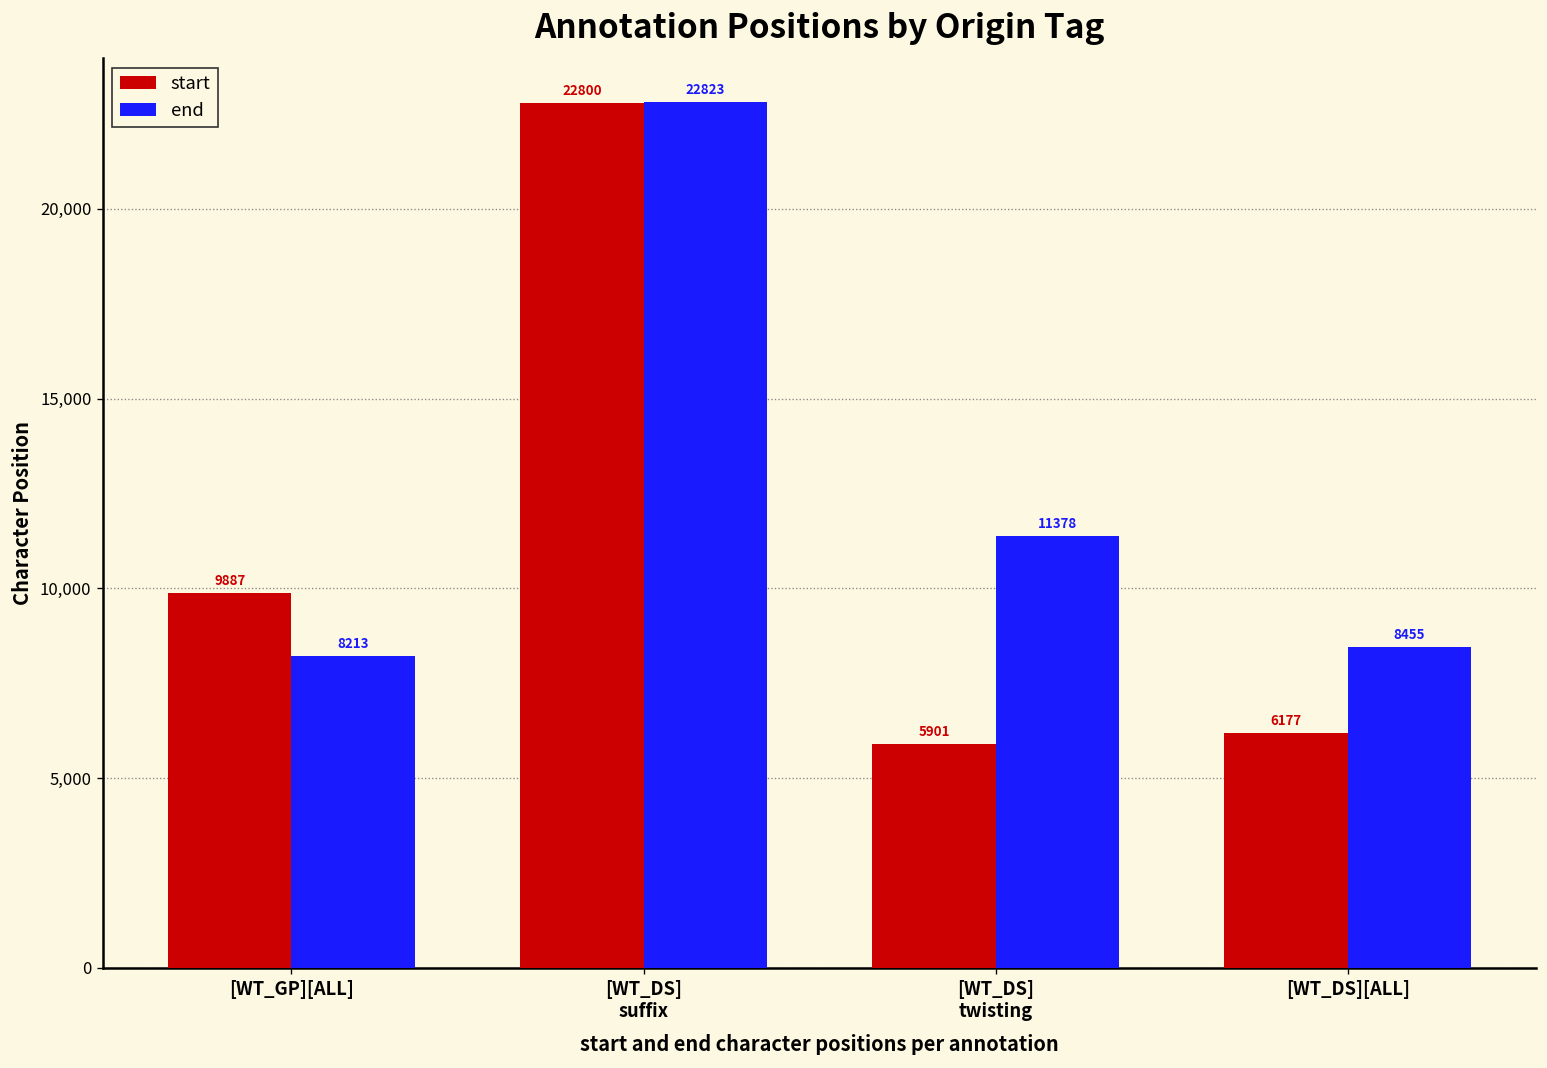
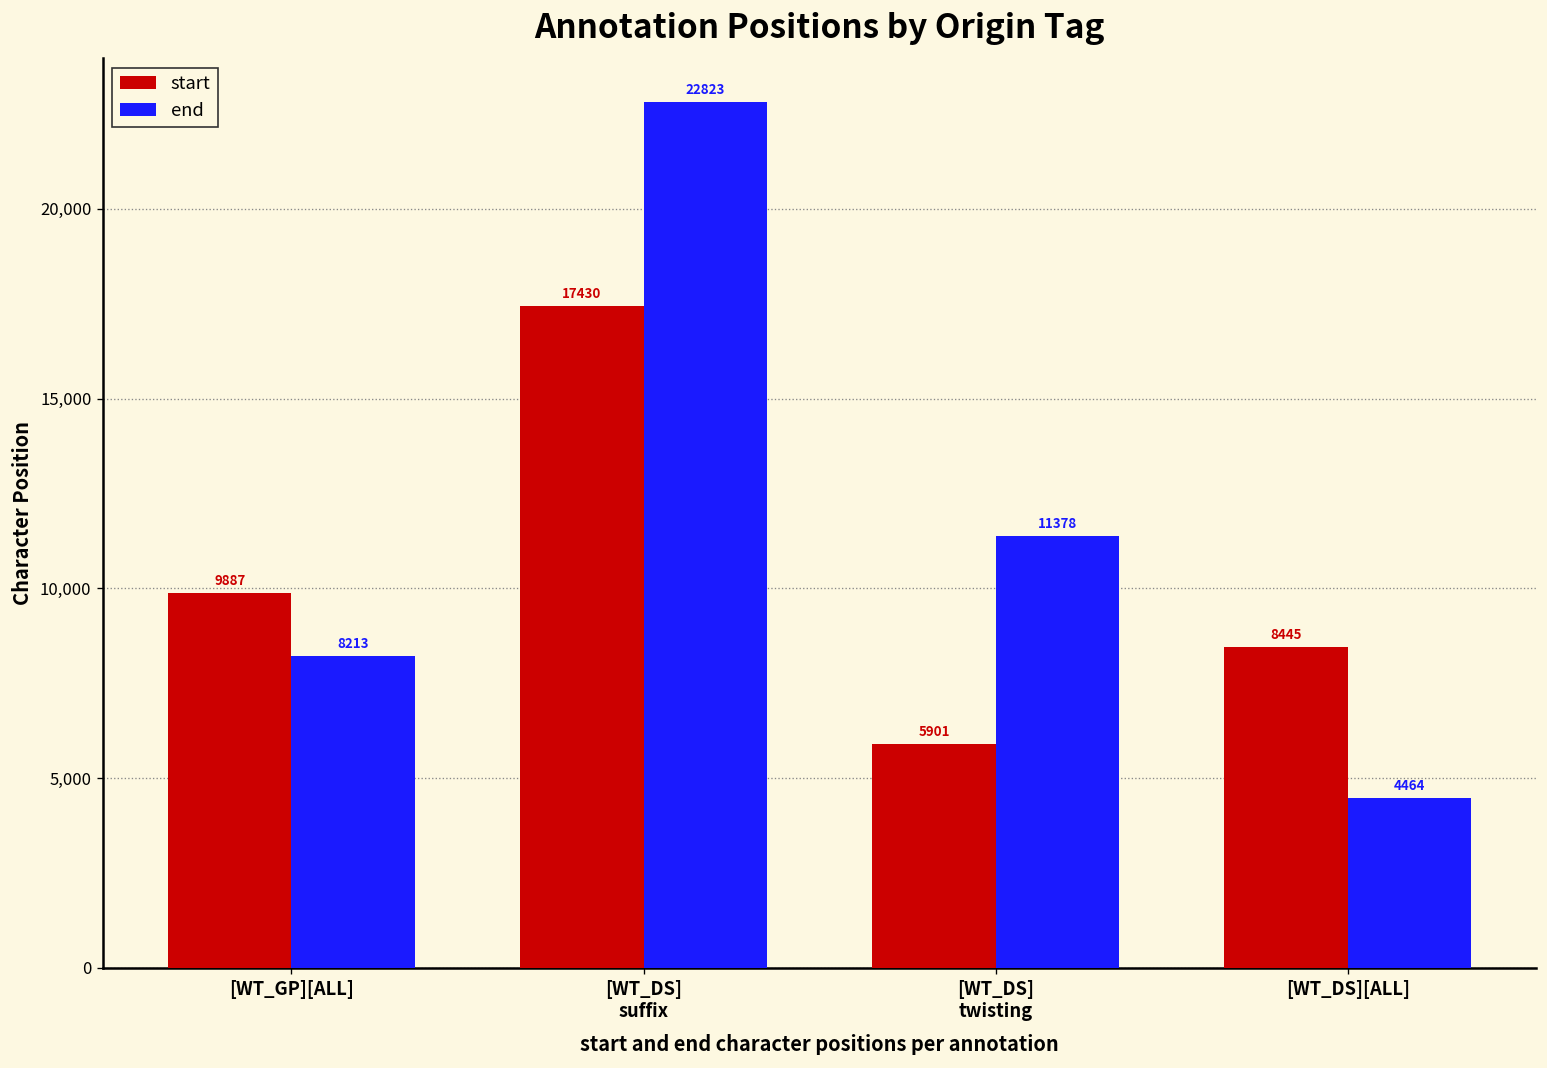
  {
    "start": {
      "[WT_GP][ALL]": 9887,
-     "[WT_DS] suffix": 22800,
+     "[WT_DS] suffix": 17430,
      "[WT_DS] twisting": 5901,
-     "[WT_DS][ALL]": 6177
+     "[WT_DS][ALL]": 8445
    },
    "end": {
      "[WT_GP][ALL]": 8213,
      "[WT_DS] suffix": 22823,
      "[WT_DS] twisting": 11378,
-     "[WT_DS][ALL]": 8455
+     "[WT_DS][ALL]": 4464
    }
  }
